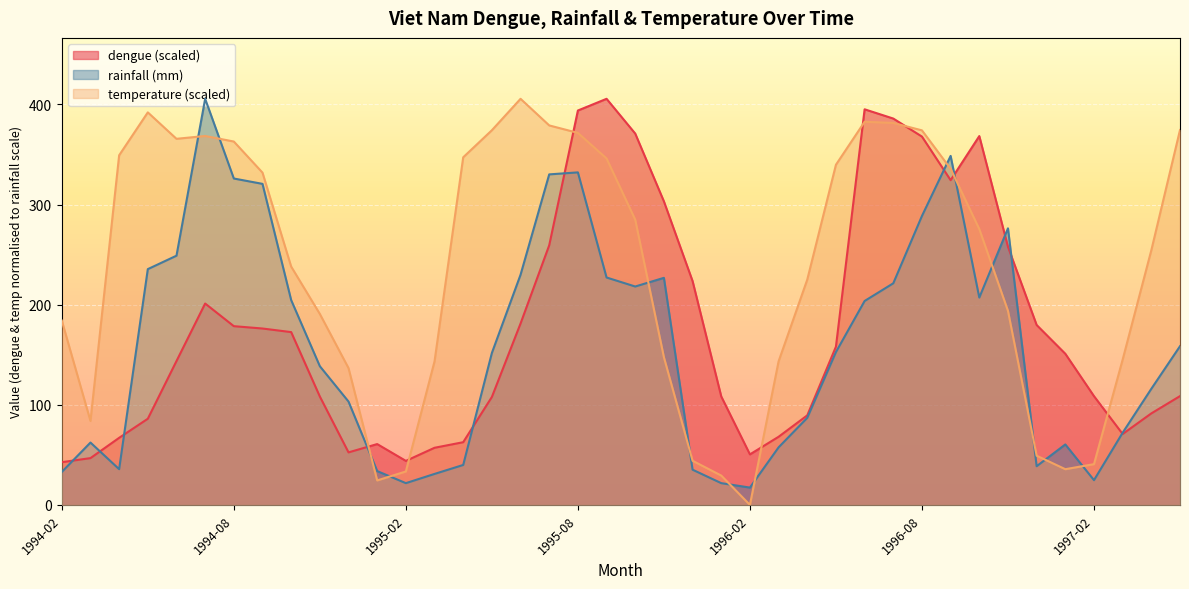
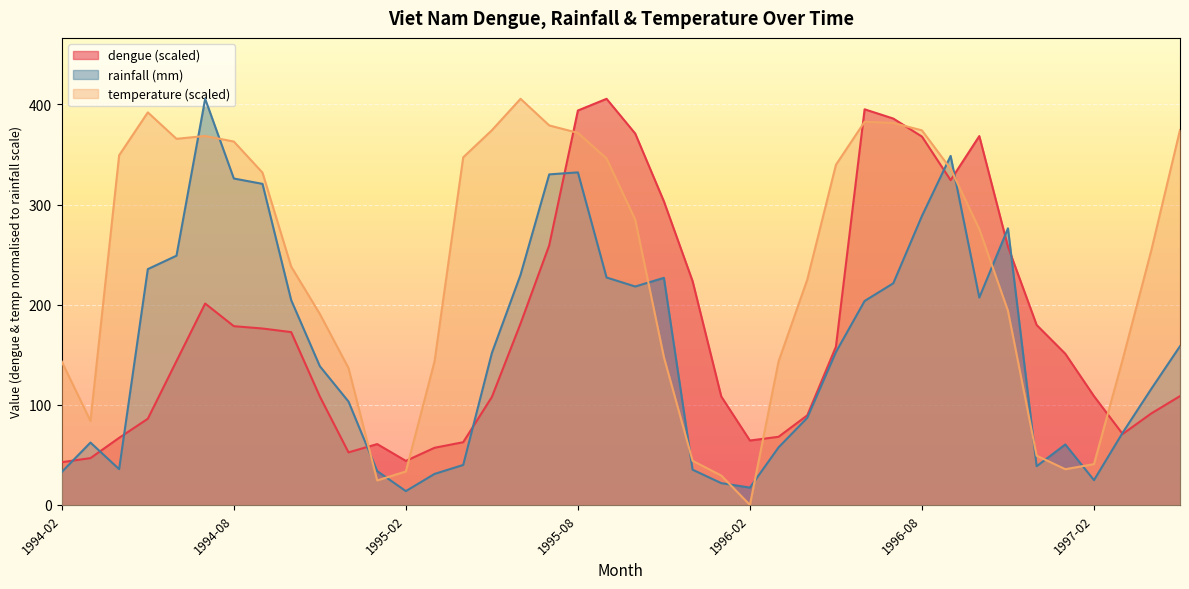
  {
    "dengue (scaled)": {
      "1994-02": 43,
      "1994-08": 179,
      "1995-02": 44,
      "1995-08": 394,
-     "1996-02": 50,
+     "1996-02": 64,
      "1996-08": 368,
      "1997-02": 109
    },
    "rainfall (mm)": {
      "1994-02": 33,
      "1994-08": 326,
-     "1995-02": 22,
+     "1995-02": 14,
      "1995-08": 332,
      "1996-02": 17,
      "1996-08": 289,
      "1997-02": 25
    },
    "temperature (scaled)": {
-     "1994-02": 184,
+     "1994-02": 143,
      "1994-08": 363,
      "1995-02": 33,
      "1995-08": 372,
      "1996-02": 0,
      "1996-08": 374,
      "1997-02": 41
    }
  }
